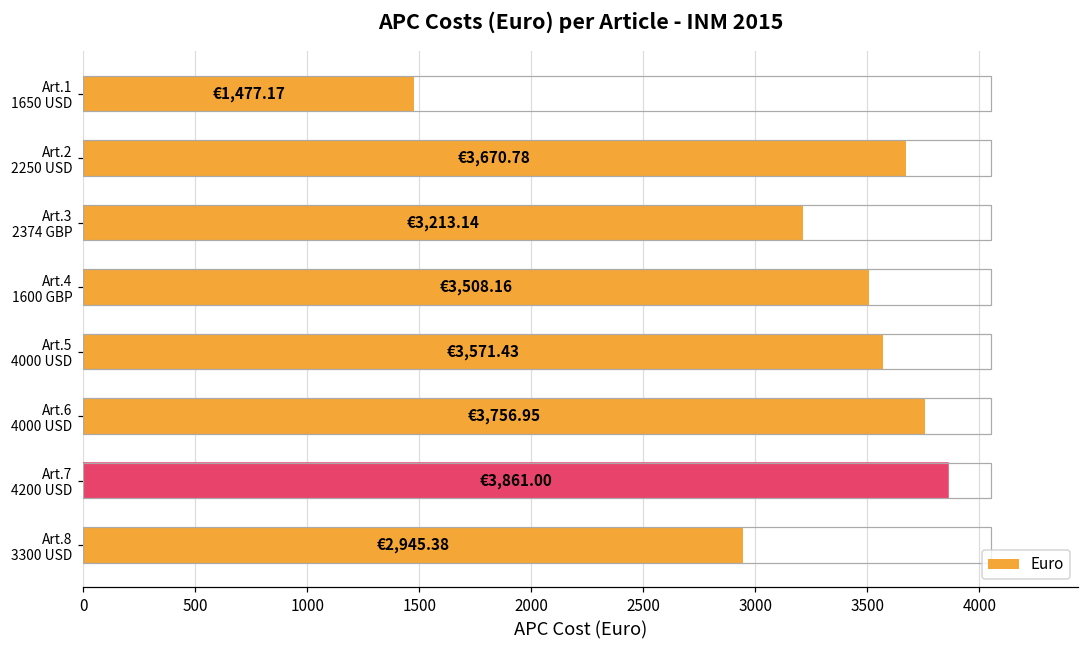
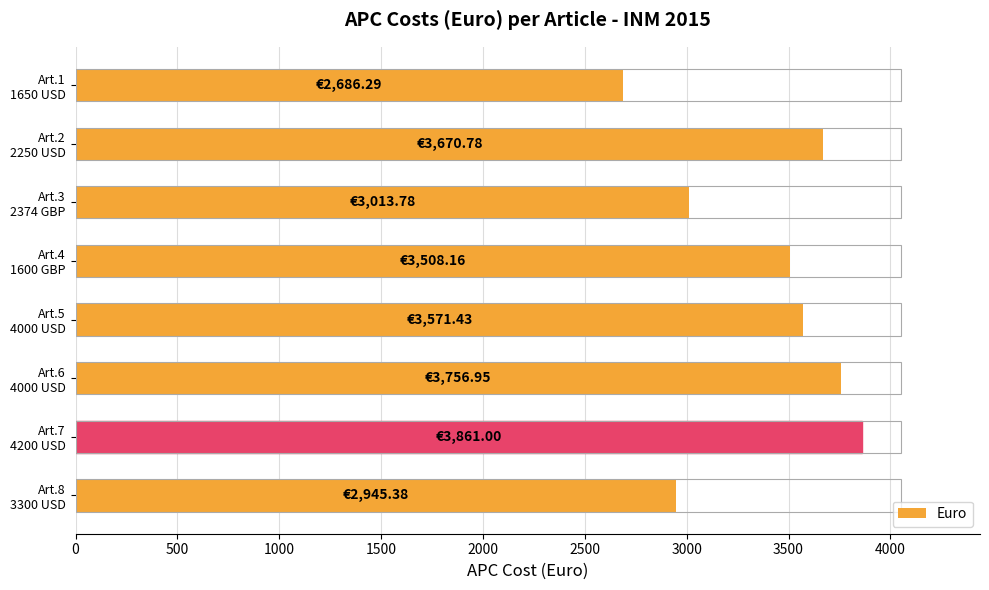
  {
-   "Art.1 1650 USD": "€1,477.17",
+   "Art.1 1650 USD": "€2,686.29",
    "Art.2 2250 USD": "€3,670.78",
-   "Art.3 2374 GBP": "€3,213.14",
+   "Art.3 2374 GBP": "€3,013.78",
    "Art.4 1600 GBP": "€3,508.16",
    "Art.5 4000 USD": "€3,571.43",
    "Art.6 4000 USD": "€3,756.95",
    "Art.7 4200 USD": "€3,861.00",
    "Art.8 3300 USD": "€2,945.38"
  }
